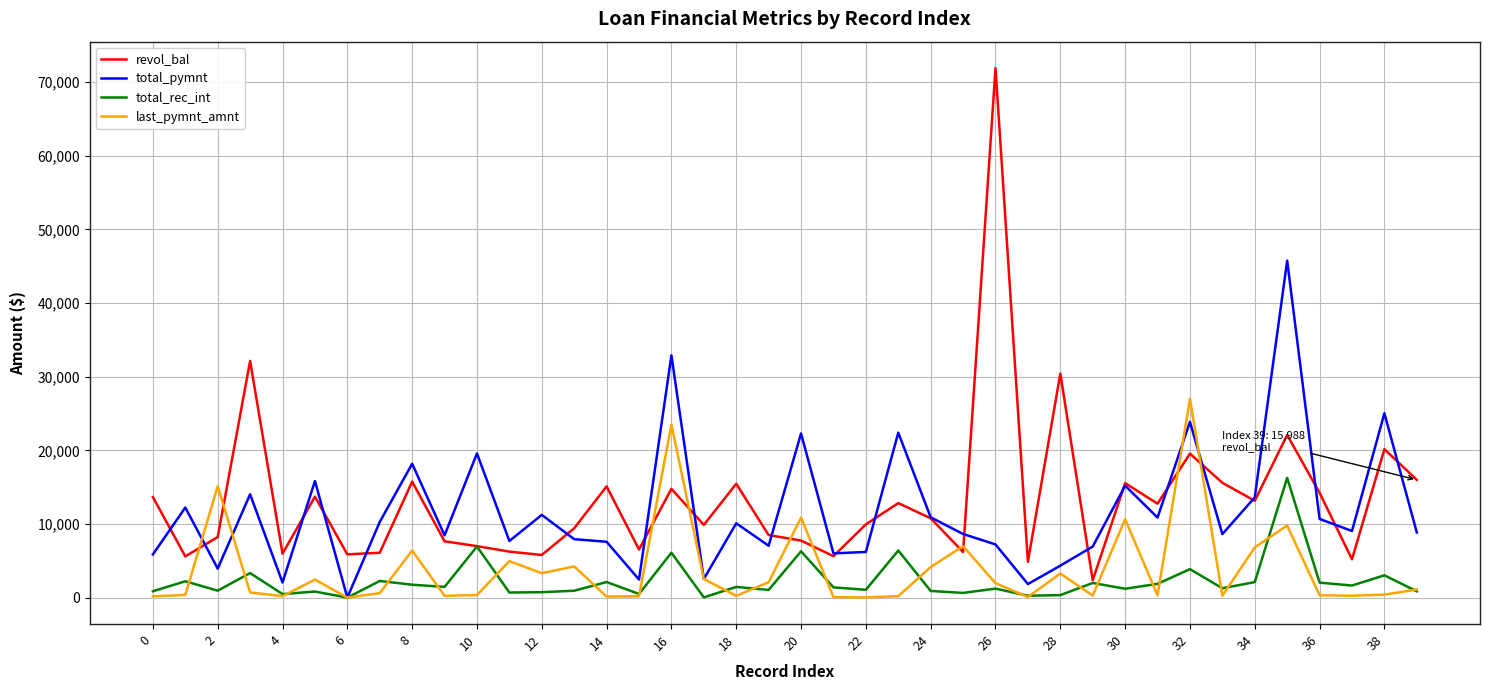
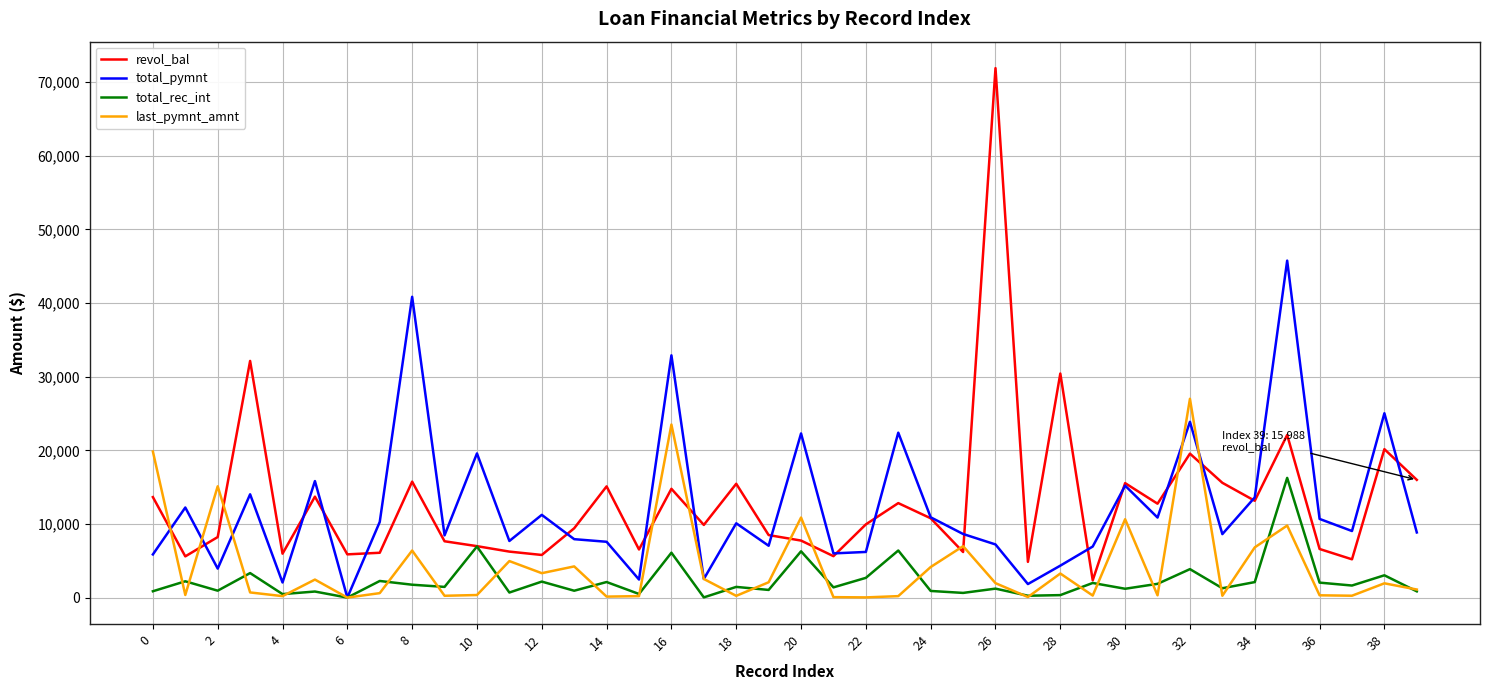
  {
    "revol_bal": {
      "0": "14,000",
      "2": "8,000",
      "4": "6,000",
      "6": "6,000",
      "8": "16,000",
      "12": "6,000",
      "14": "15,000",
      "16": "15,000",
      "18": "15,000",
      "20": "8,000",
      "22": "10,000",
      "26": "72,000",
      "28": "30,000",
      "30": "16,000",
      "32": "20,000",
      "34": "13,000",
-     "36": "14,000"
+     "36": "7,000"
    },
    "total_pymnt": {
      "0": "6,000",
      "2": "4,000",
      "4": "2,000",
-     "8": "18,000",
+     "8": "41,000",
      "10": "20,000",
      "12": "11,000",
      "14": "8,000",
      "16": "33,000",
      "18": "10,000",
      "20": "22,000",
      "22": "6,000",
      "26": "7,000",
      "28": "4,000",
      "30": "15,000",
      "32": "24,000",
      "34": "14,000",
      "36": "11,000",
      "38": "25,000"
    },
    "total_rec_int": {
      "0": "1,000",
      "2": "1,000",
      "8": "2,000",
-     "12": "1,000",
+     "12": "2,000",
      "14": "2,000",
      "16": "6,000",
      "18": "1,000",
      "20": "6,000",
-     "22": "1,000",
+     "22": "3,000",
      "24": "1,000",
      "26": "1,000",
      "28": "0",
      "30": "1,000",
      "32": "4,000",
      "34": "2,000",
      "36": "2,000",
      "38": "3,000"
    },
    "last_pymnt_amnt": {
-     "0": "0",
+     "0": "20,000",
      "2": "15,000",
      "8": "6,000",
      "10": "0",
      "12": "3,000",
      "14": "0",
      "16": "23,000",
      "18": "0",
      "20": "11,000",
      "22": "0",
      "24": "4,000",
      "26": "2,000",
      "28": "3,000",
      "30": "11,000",
      "32": "27,000",
      "34": "7,000",
      "36": "0",
-     "38": "0"
+     "38": "2,000"
    }
  }
